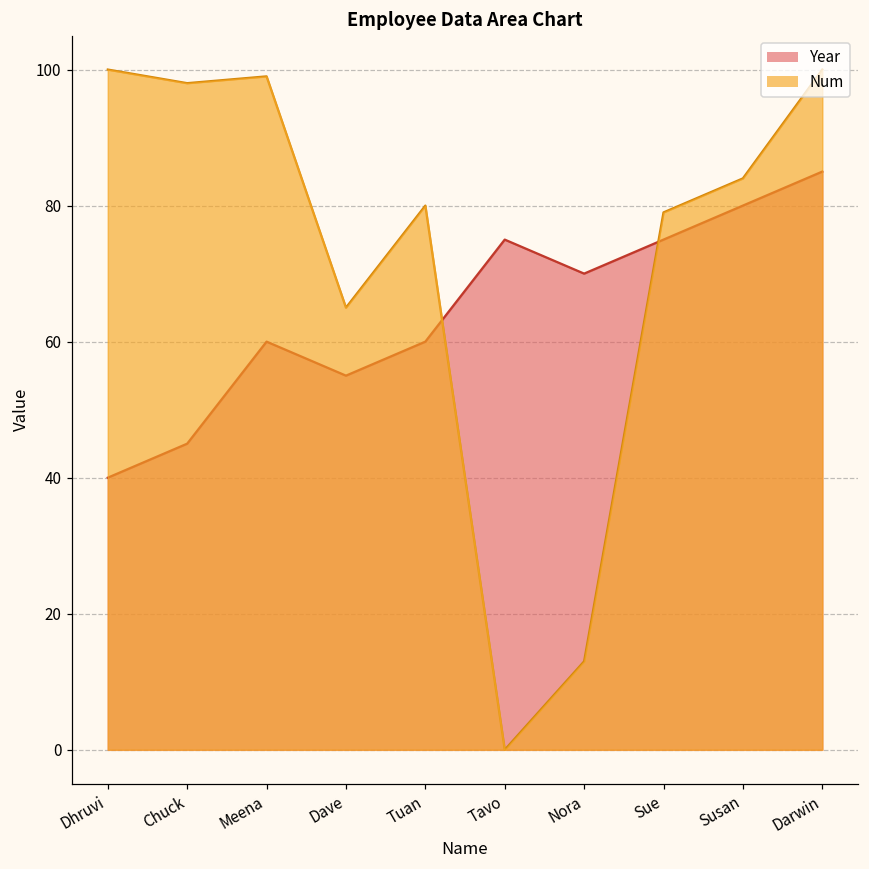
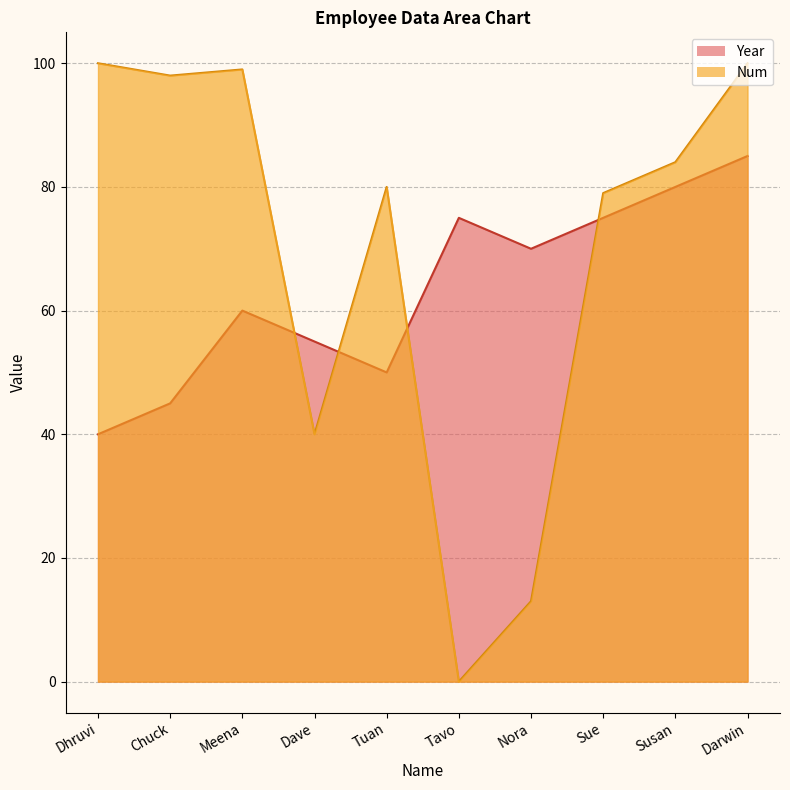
  {
    "Year": {
      "Dhruvi": 40,
      "Chuck": 45,
      "Meena": 60,
      "Dave": 55,
-     "Tuan": 60,
+     "Tuan": 50,
      "Tavo": 75,
      "Nora": 70,
      "Sue": 75,
      "Susan": 80,
      "Darwin": 85
    },
    "Num": {
      "Dhruvi": 100,
      "Chuck": 98,
      "Meena": 99,
-     "Dave": 65,
+     "Dave": 40,
      "Tuan": 80,
      "Tavo": 0,
      "Nora": 13,
      "Sue": 79,
      "Susan": 84
    }
  }
